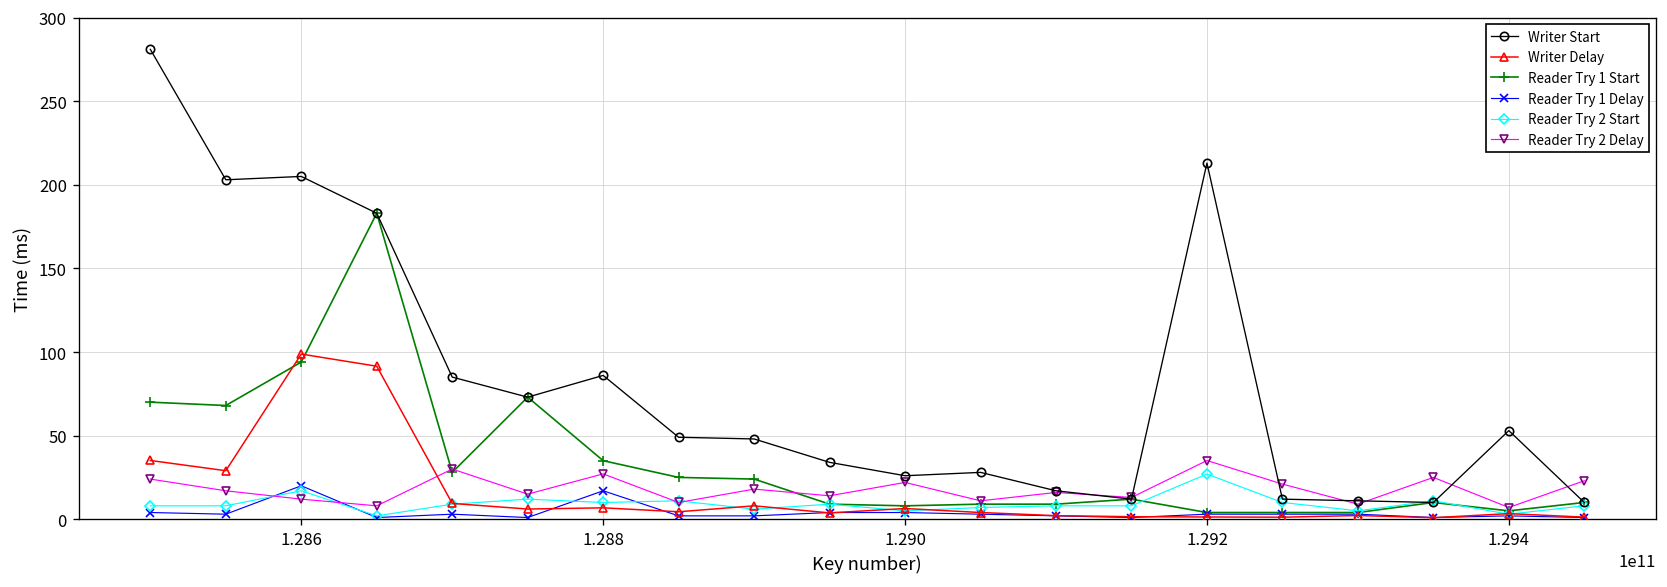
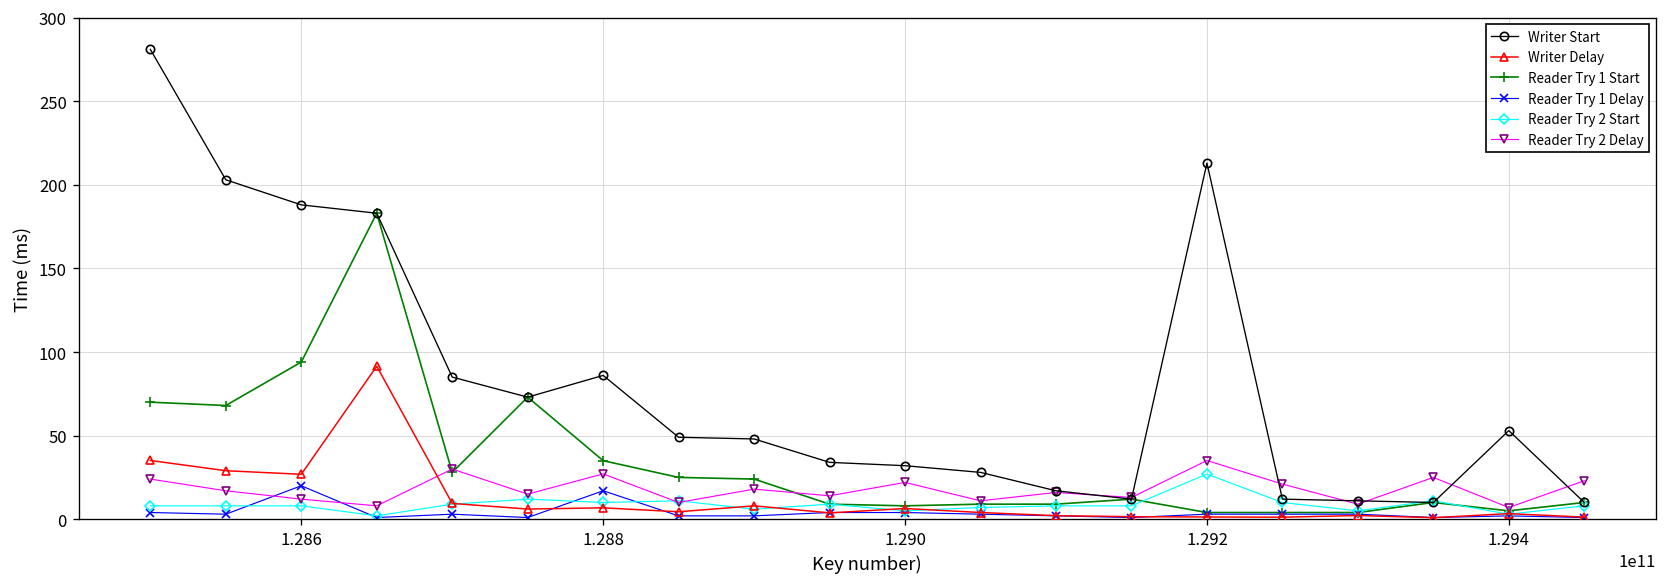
  {
    "Writer Start": {
-     "1.286": 205,
+     "1.286": 188,
      "1.288": 86,
-     "1.290": 26,
+     "1.290": 32,
      "1.292": 213,
      "1.294": 53
    },
    "Writer Delay": {
-     "1.286": 99,
+     "1.286": 27,
      "1.288": 7
    },
    "Reader Try 1 Start": {
      "1.286": 94,
      "1.288": 35
    },
    "Reader Try 1 Delay": {
      "1.286": 20,
      "1.288": 17
    },
    "Reader Try 2 Start": {
-     "1.286": 17,
+     "1.286": 8,
      "1.288": 10,
      "1.292": 27
    },
    "Reader Try 2 Delay": {
      "1.286": 12,
      "1.288": 27,
      "1.290": 22,
      "1.292": 35,
      "1.294": 7
    }
  }
